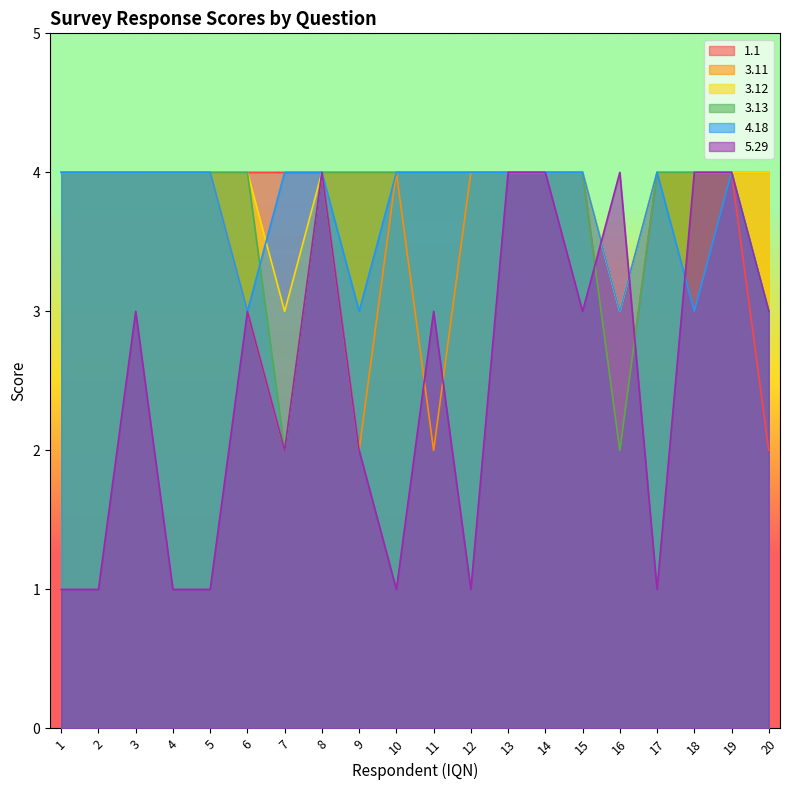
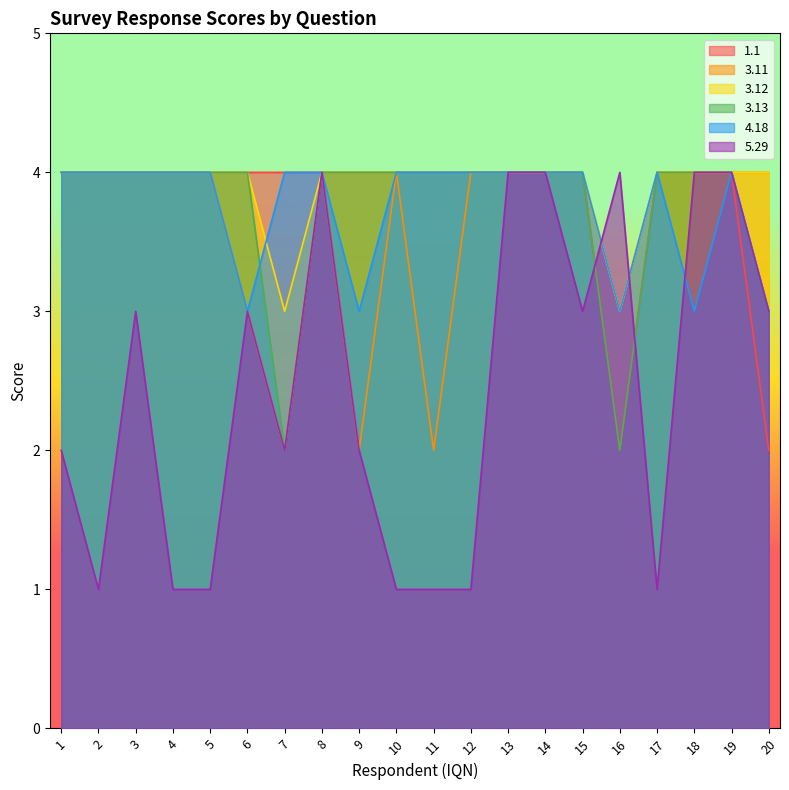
  {
    "1.1": {
      "20": 2
    },
    "3.11": {
      "11": 2
    },
    "3.12": {
      "7": 3
    },
    "4.18": {
      "9": 3,
      "18": 3
    },
    "5.29": {
-     "1": 1,
+     "1": 2,
      "2": 1,
      "3": 3,
      "4": 1,
      "5": 1,
      "10": 1,
-     "11": 3,
+     "11": 1,
      "12": 1,
      "15": 3,
      "16": 4,
      "17": 1
    }
  }
